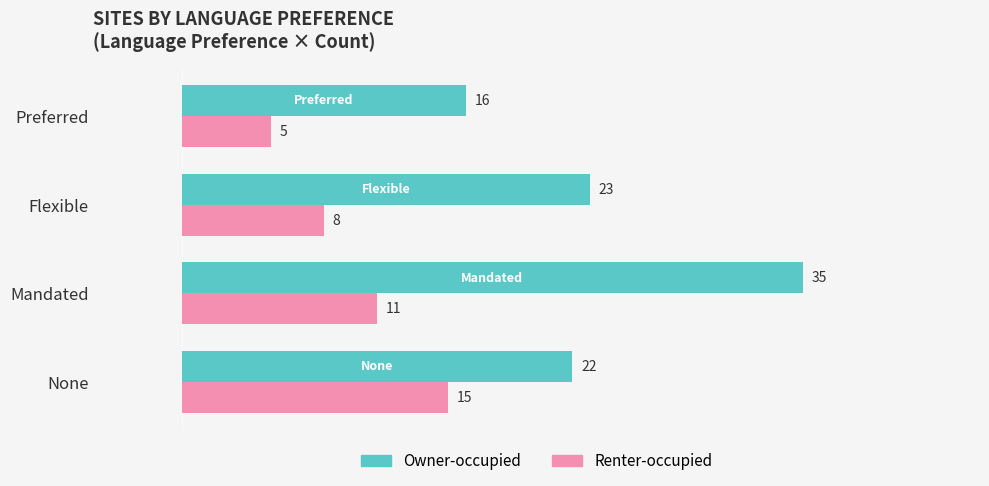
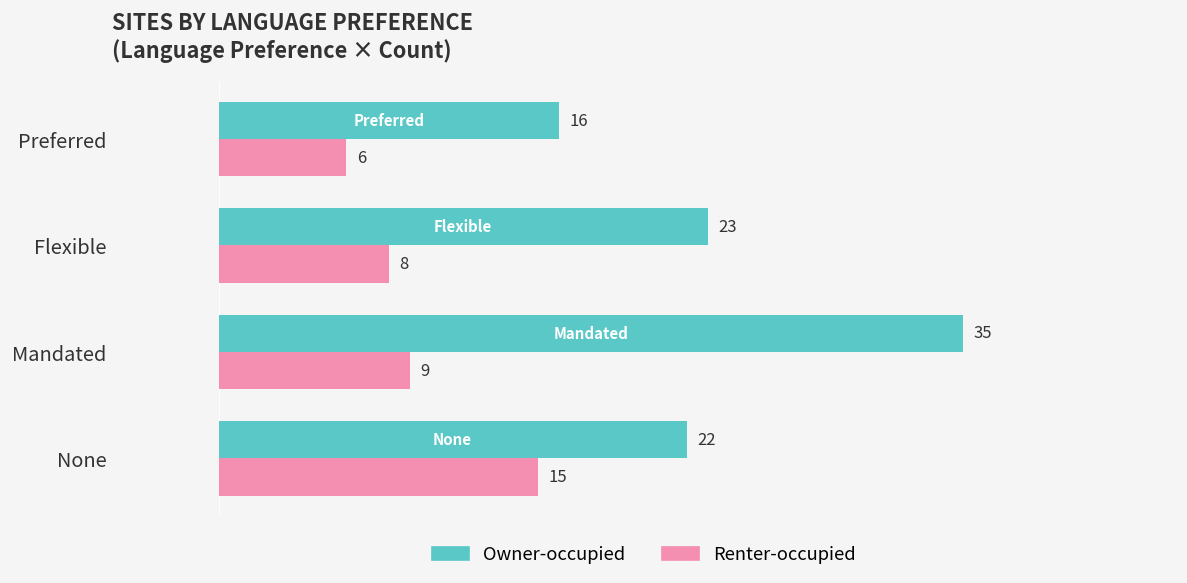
  {
    "Owner-occupied": {
      "Preferred": 16,
      "Flexible": 23,
      "Mandated": 35,
      "None": 22
    },
    "Renter-occupied": {
-     "Preferred": 5,
+     "Preferred": 6,
      "Flexible": 8,
-     "Mandated": 11,
+     "Mandated": 9,
      "None": 15
    }
  }
